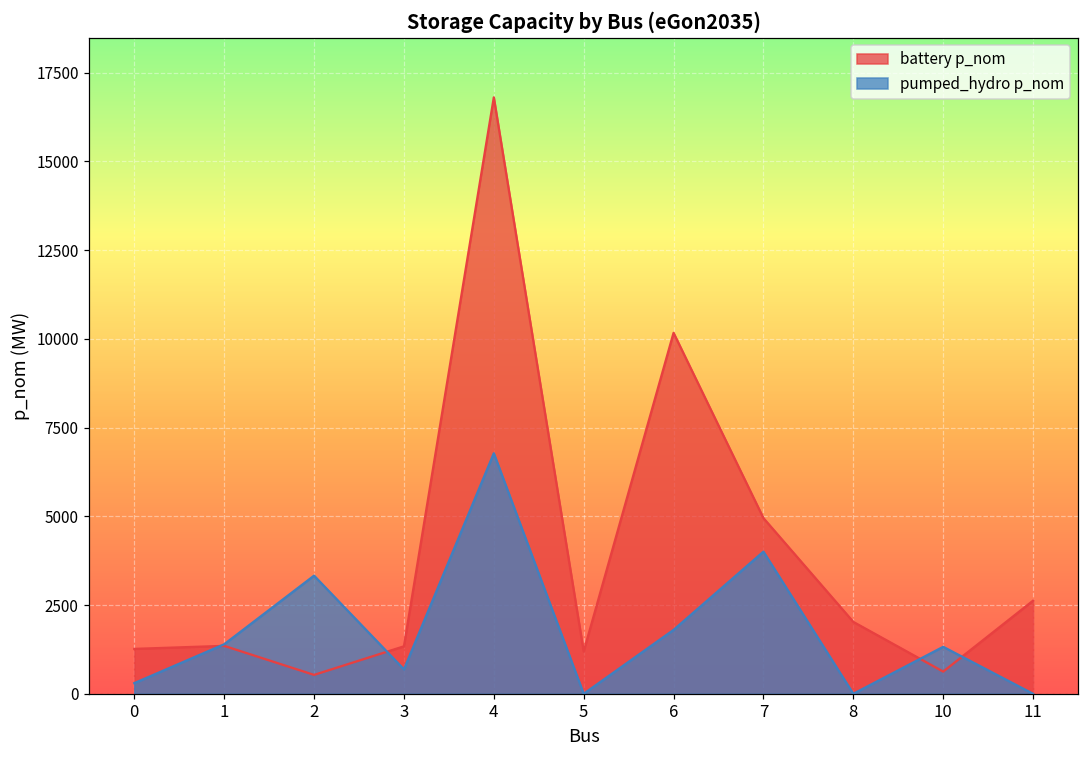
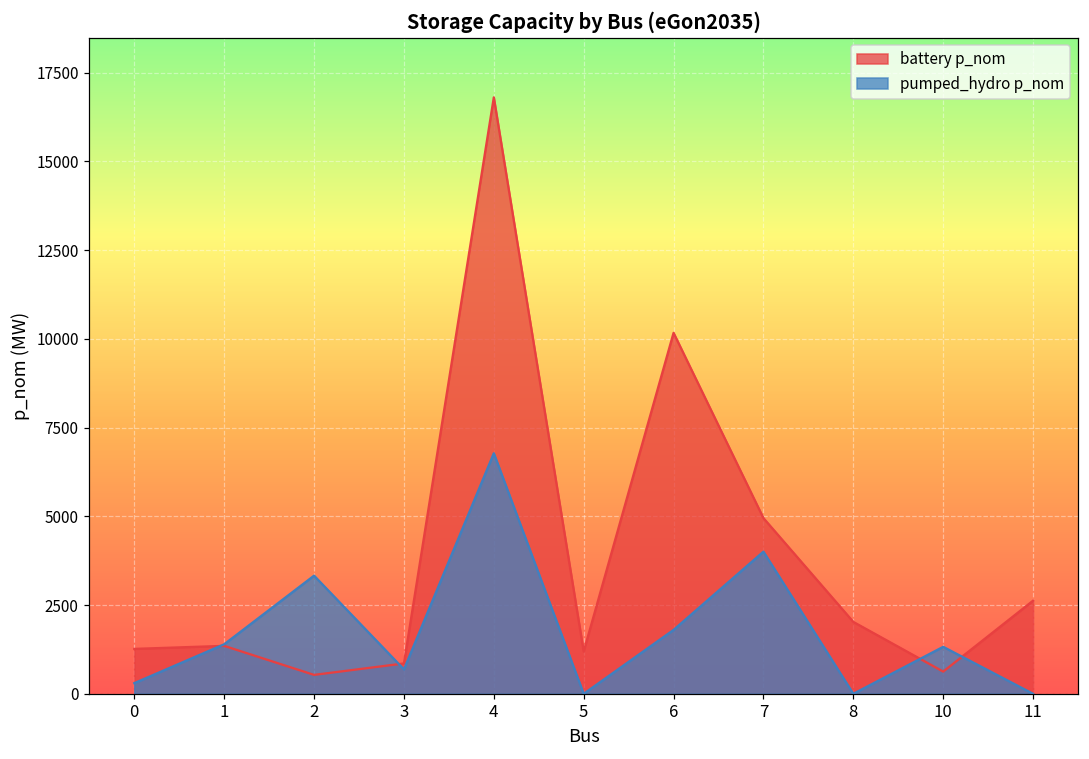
  {
    "battery p_nom": {
      "0": 1300,
      "2": 500,
-     "3": 1300,
+     "3": 900,
      "4": 16800,
      "5": 1200,
      "6": 10200,
      "7": 4900,
      "8": 2000,
      "10": 600,
      "11": 2600
    },
    "pumped_hydro p_nom": {
      "0": 300,
      "2": 3300,
      "3": 700,
      "4": 6800,
      "5": 0,
      "6": 1800,
      "7": 4000,
      "8": 0,
      "10": 1300,
      "11": 0
    }
  }
